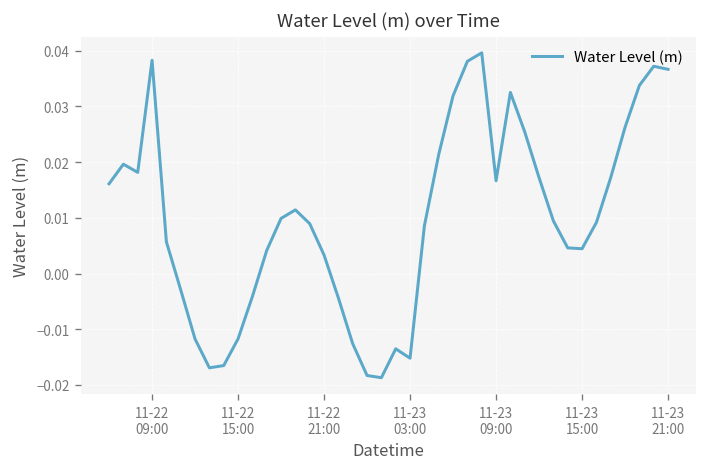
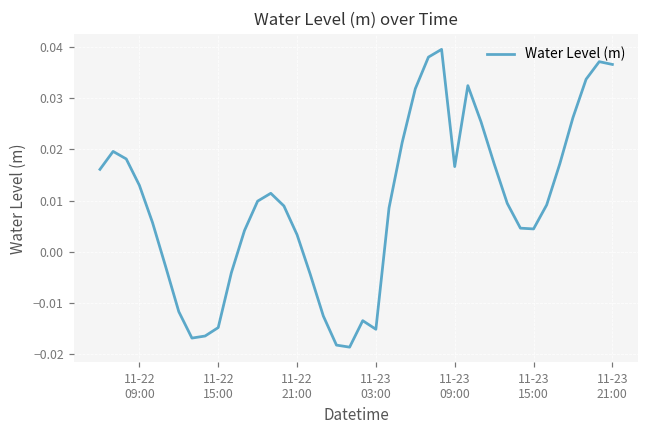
  {
-   "11-22 09:00": 0.038,
-   "11-22 15:00": -0.012,
+   "11-22 09:00": 0.013,
+   "11-22 15:00": -0.015,
    "11-22 21:00": 0.003,
    "11-23 03:00": -0.015,
    "11-23 09:00": 0.017,
    "11-23 15:00": 0.004,
    "11-23 21:00": 0.037
  }
